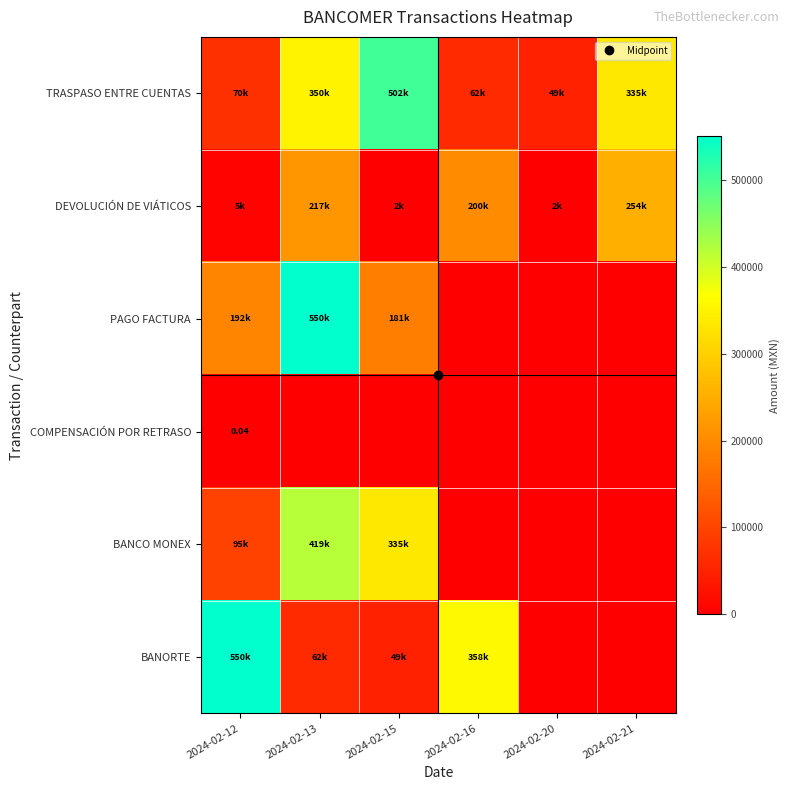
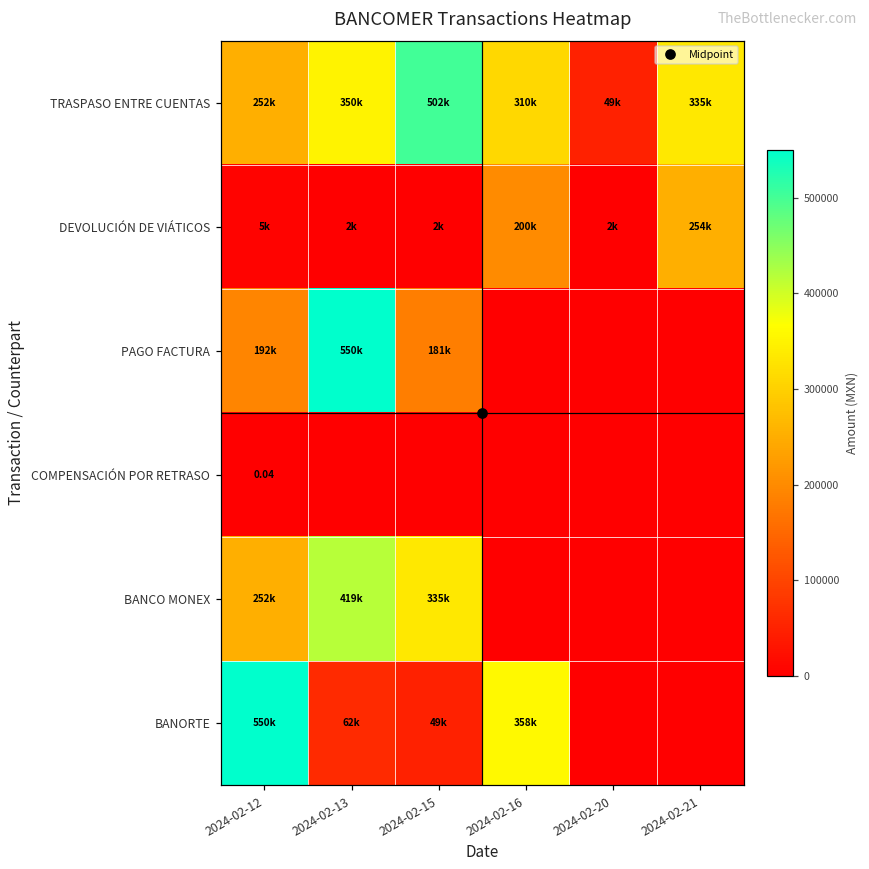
  {
    "TRASPASO ENTRE CUENTAS": {
-     "2024-02-12": "70k",
+     "2024-02-12": "252k",
      "2024-02-13": "350k",
      "2024-02-15": "502k",
-     "2024-02-16": "62k",
+     "2024-02-16": "310k",
      "2024-02-20": "49k",
      "2024-02-21": "335k"
    },
    "DEVOLUCIÓN DE VIÁTICOS": {
      "2024-02-12": "5k",
-     "2024-02-13": "217k",
+     "2024-02-13": "2k",
      "2024-02-15": "2k",
      "2024-02-16": "200k",
      "2024-02-20": "2k",
      "2024-02-21": "254k"
    },
    "PAGO FACTURA": {
      "2024-02-12": "192k",
      "2024-02-13": "550k",
      "2024-02-15": "181k"
    },
    "COMPENSACIÓN POR RETRASO": {
      "2024-02-12": "0.04"
    },
    "BANCO MONEX": {
-     "2024-02-12": "95k",
+     "2024-02-12": "252k",
      "2024-02-13": "419k",
      "2024-02-15": "335k"
    },
    "BANORTE": {
      "2024-02-12": "550k",
      "2024-02-13": "62k",
      "2024-02-15": "49k",
      "2024-02-16": "358k"
    }
  }
